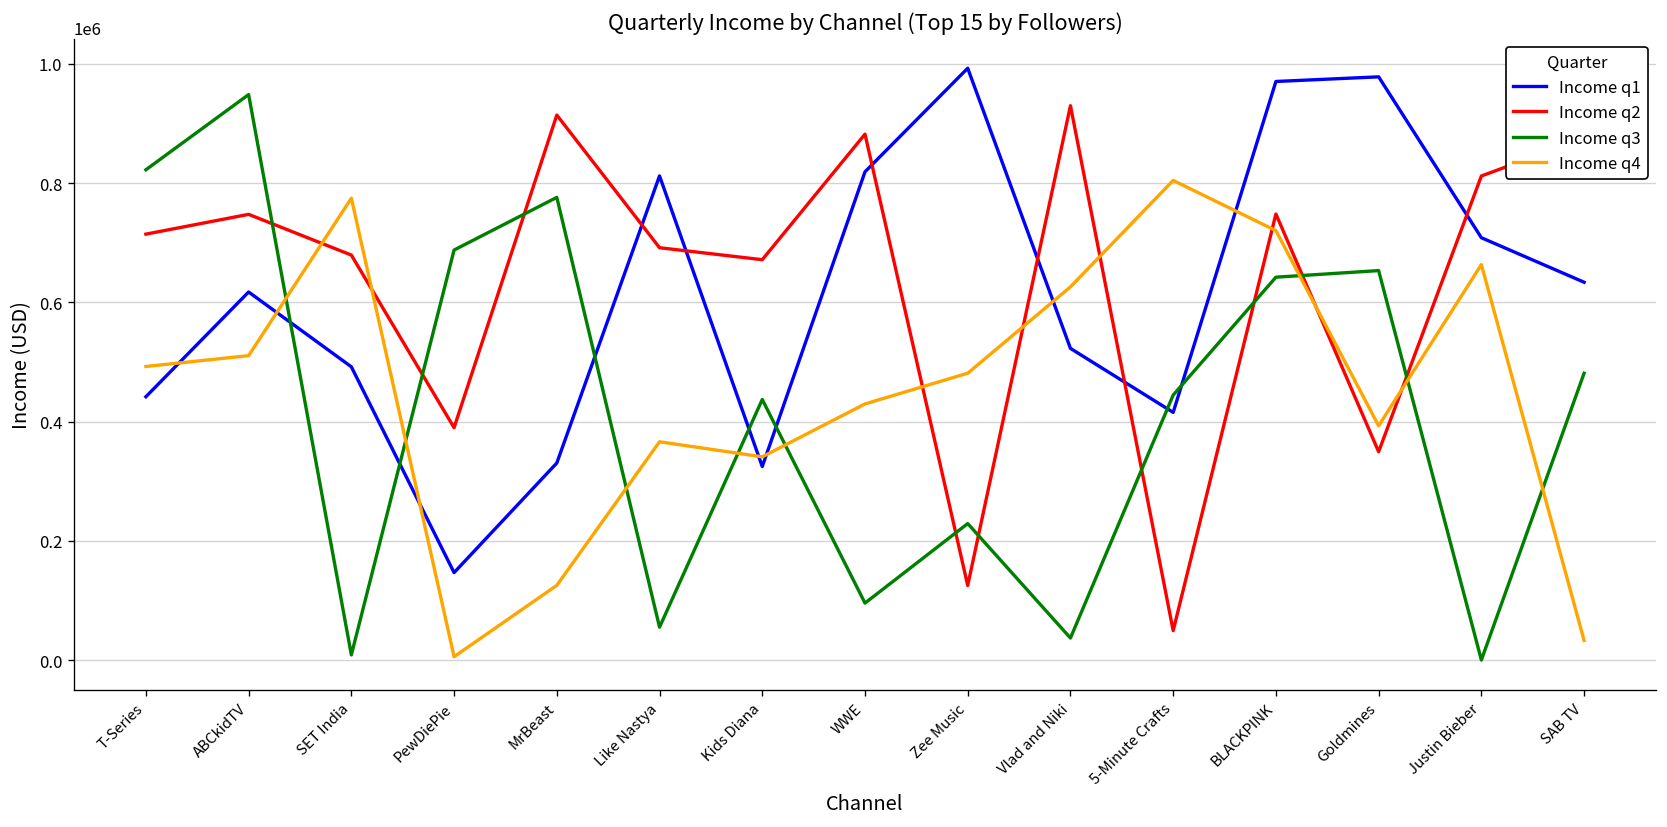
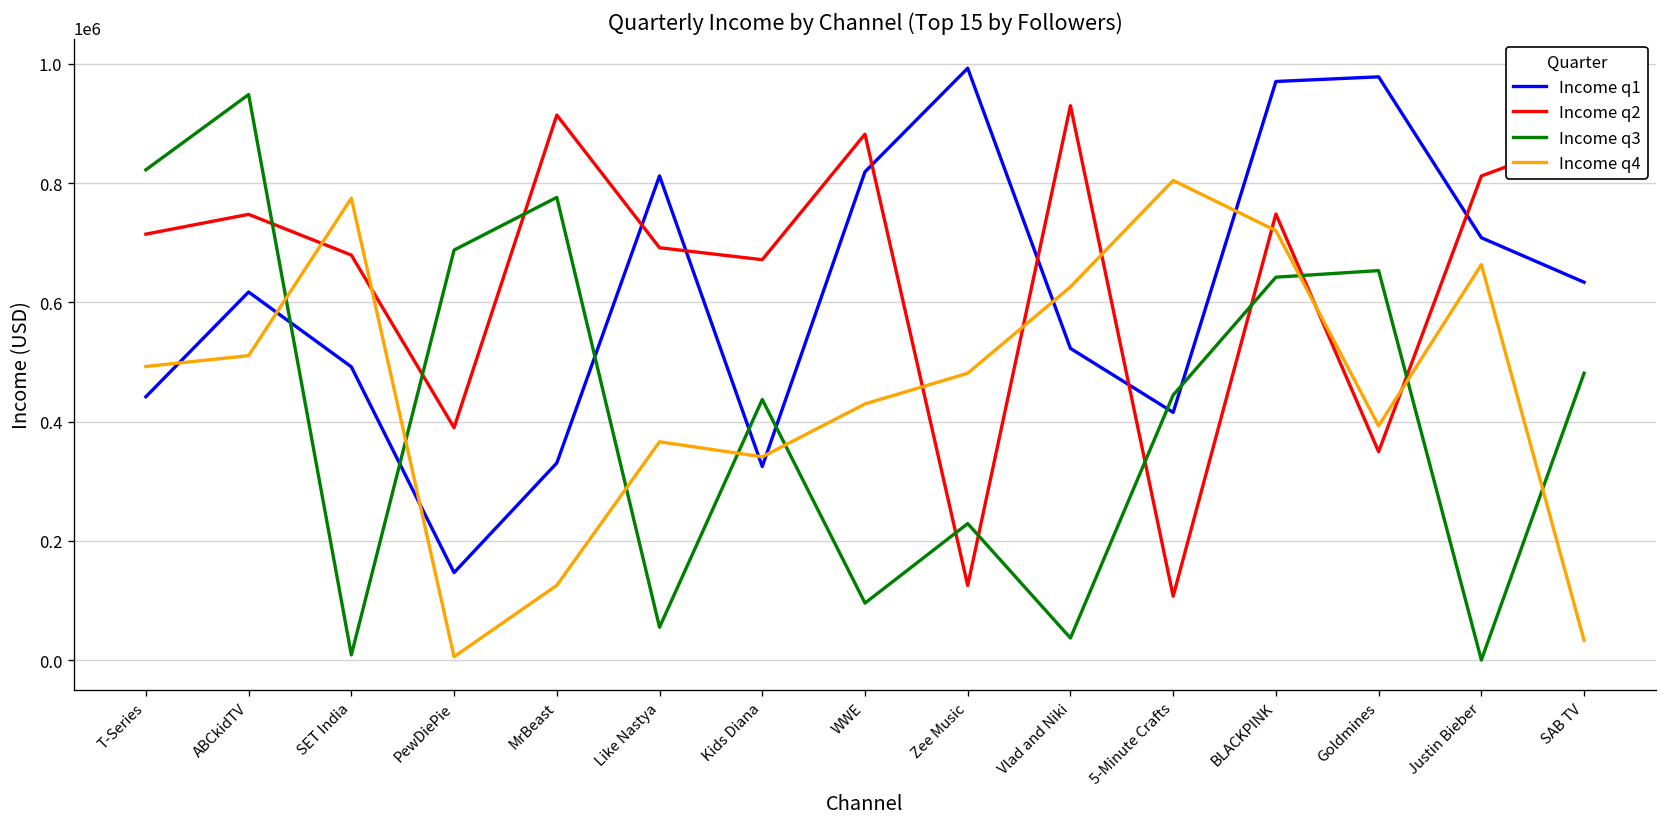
  {
    "Income q1": {
      "T-Series": 440000,
      "ABCkidTV": 620000,
      "SET India": 490000,
      "PewDiePie": 150000,
      "MrBeast": 330000,
      "Like Nastya": 810000,
      "Kids Diana": 320000,
      "WWE": 820000,
      "Zee Music": 990000,
      "Vlad and Niki": 520000,
      "5-Minute Crafts": 420000,
      "BLACKPINK": 970000,
      "Goldmines": 980000,
      "Justin Bieber": 710000,
      "SAB TV": 630000
    },
    "Income q2": {
      "T-Series": 710000,
      "ABCkidTV": 750000,
      "SET India": 680000,
      "PewDiePie": 390000,
      "MrBeast": 910000,
      "Like Nastya": 690000,
      "Kids Diana": 670000,
      "WWE": 880000,
      "Zee Music": 130000,
      "Vlad and Niki": 930000,
-     "5-Minute Crafts": 50000,
+     "5-Minute Crafts": 110000,
      "BLACKPINK": 750000,
      "Goldmines": 350000,
      "Justin Bieber": 810000
    },
    "Income q3": {
      "T-Series": 820000,
      "ABCkidTV": 950000,
      "SET India": 10000,
      "PewDiePie": 690000,
      "MrBeast": 780000,
      "Like Nastya": 60000,
      "Kids Diana": 440000,
      "WWE": 100000,
      "Zee Music": 230000,
      "Vlad and Niki": 40000,
      "5-Minute Crafts": 440000,
      "BLACKPINK": 640000,
      "Goldmines": 650000,
      "Justin Bieber": 0,
      "SAB TV": 480000
    },
    "Income q4": {
      "T-Series": 490000,
      "ABCkidTV": 510000,
      "SET India": 770000,
      "PewDiePie": 10000,
      "MrBeast": 130000,
      "Like Nastya": 370000,
      "Kids Diana": 340000,
      "WWE": 430000,
      "Zee Music": 480000,
      "Vlad and Niki": 630000,
      "5-Minute Crafts": 800000,
      "BLACKPINK": 720000,
      "Goldmines": 390000,
      "Justin Bieber": 660000,
      "SAB TV": 30000
    }
  }
